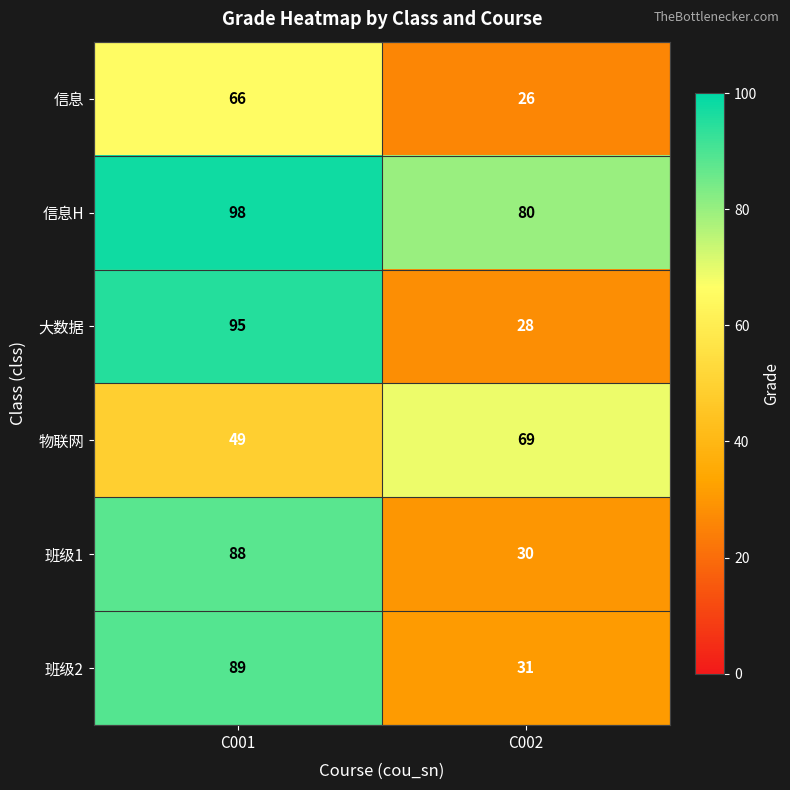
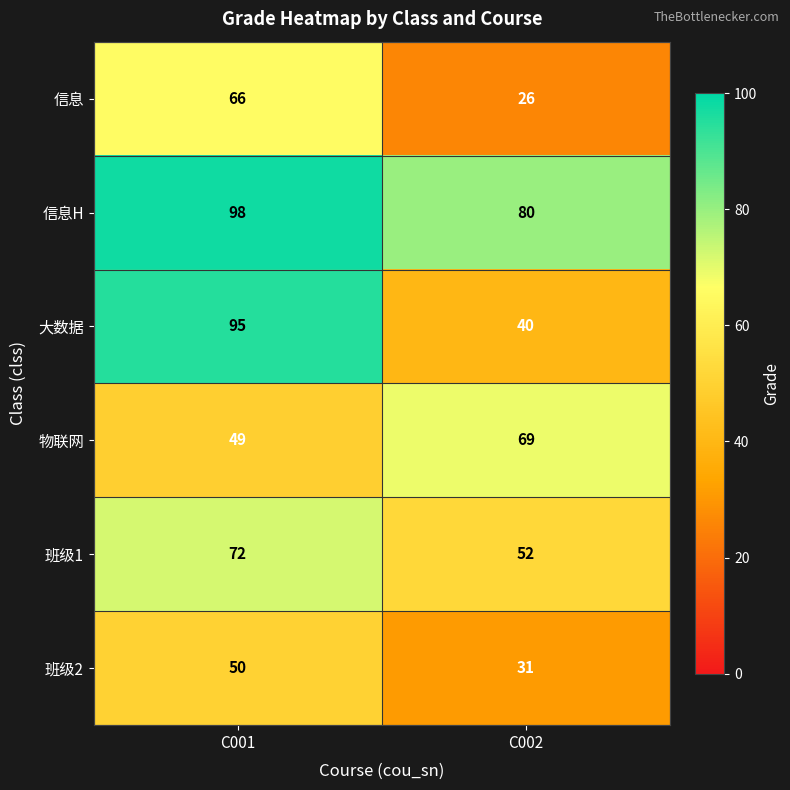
  {
    "信息": {
      "C001": 66,
      "C002": 26
    },
    "信息H": {
      "C001": 98,
      "C002": 80
    },
    "大数据": {
      "C001": 95,
-     "C002": 28
+     "C002": 40
    },
    "物联网": {
      "C001": 49,
      "C002": 69
    },
    "班级1": {
-     "C001": 88,
-     "C002": 30
+     "C001": 72,
+     "C002": 52
    },
    "班级2": {
-     "C001": 89,
+     "C001": 50,
      "C002": 31
    }
  }
